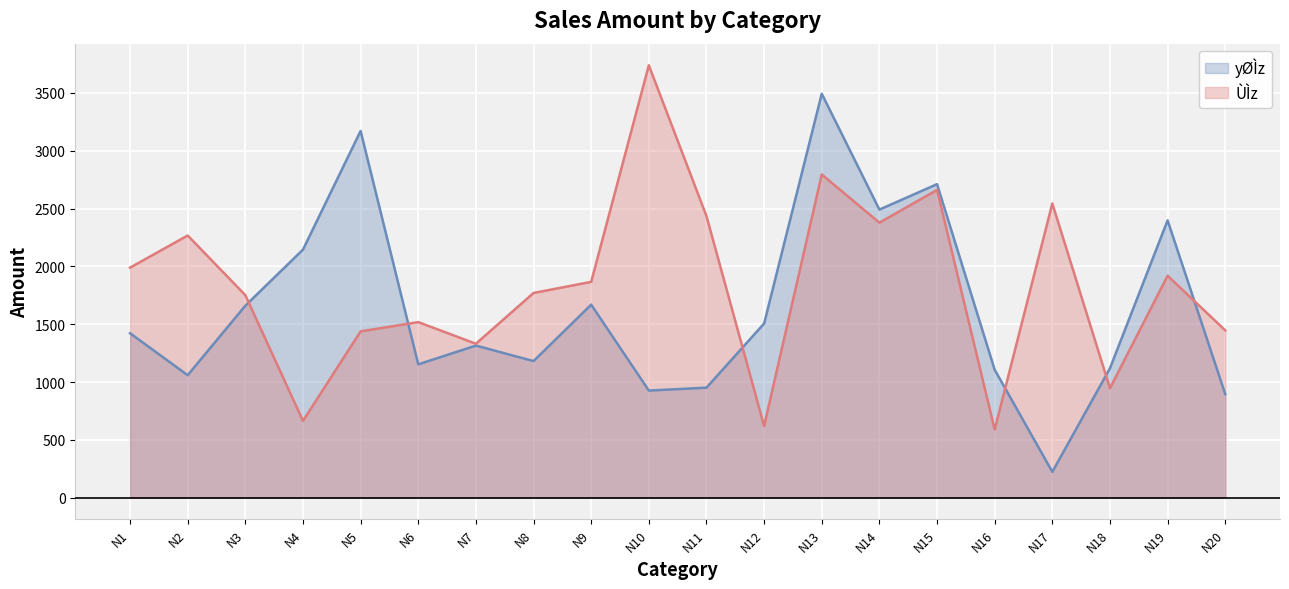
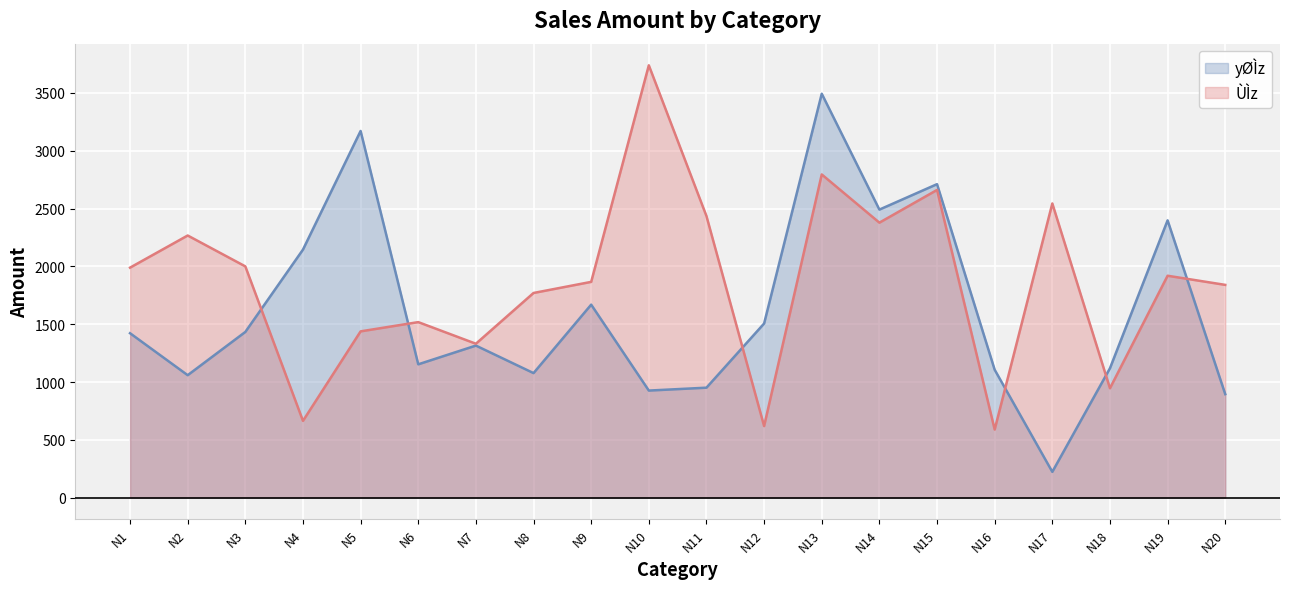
  {
    "yØÌz": {
      "N1": 1420,
      "N2": 1060,
-     "N3": 1660,
+     "N3": 1430,
      "N4": 2150,
      "N5": 3170,
      "N6": 1150,
-     "N8": 1180,
+     "N8": 1080,
      "N9": 1670,
      "N10": 930,
      "N11": 950,
      "N12": 1510,
      "N13": 3490,
      "N14": 2490,
      "N15": 2710,
      "N16": 1110,
      "N17": 220,
      "N18": 1120,
      "N19": 2400,
      "N20": 900
    },
    "ÙÌz": {
      "N1": 1990,
      "N2": 2270,
-     "N3": 1750,
+     "N3": 2000,
      "N4": 660,
      "N5": 1440,
      "N6": 1520,
      "N8": 1770,
      "N9": 1870,
      "N10": 3740,
      "N11": 2440,
      "N12": 620,
      "N13": 2800,
      "N14": 2380,
      "N15": 2660,
      "N16": 590,
      "N17": 2540,
      "N18": 950,
      "N19": 1920,
-     "N20": 1450
+     "N20": 1840
    }
  }
